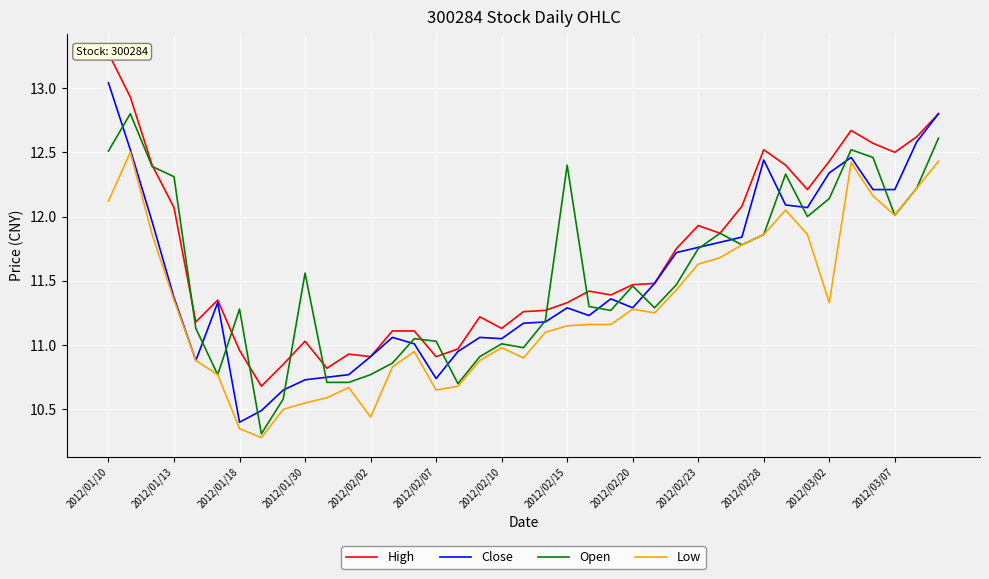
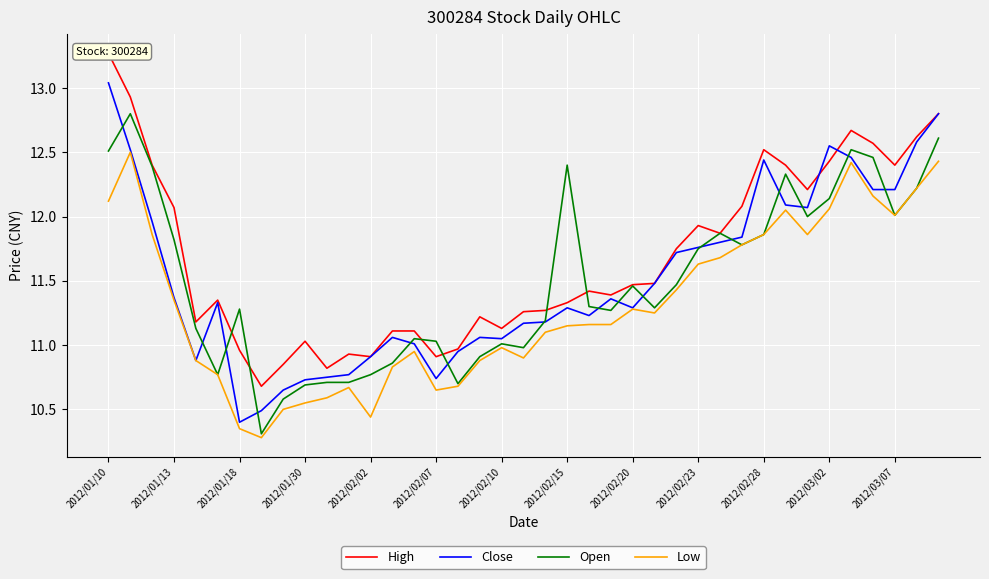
  {
    "High": {
      "2012/01/13": 12.07,
      "2012/01/18": 10.96,
      "2012/01/30": 11.03,
      "2012/02/07": 10.9,
      "2012/02/10": 11.13,
      "2012/02/15": 11.33,
      "2012/02/23": 11.93,
      "2012/02/28": 12.52,
      "2012/03/02": 12.43,
-     "2012/03/07": 12.5
+     "2012/03/07": 12.4
    },
    "Close": {
      "2012/01/10": 13.04,
      "2012/01/18": 10.40,
      "2012/01/30": 10.73,
      "2012/02/07": 10.74,
      "2012/02/10": 11.05,
      "2012/02/15": 11.29,
      "2012/02/28": 12.44,
-     "2012/03/02": 12.34,
+     "2012/03/02": 12.55,
      "2012/03/07": 12.21
    },
    "Open": {
      "2012/01/10": 12.51,
-     "2012/01/13": 12.31,
+     "2012/01/13": 11.82,
      "2012/01/18": 11.28,
-     "2012/01/30": 11.56,
+     "2012/01/30": 10.69,
      "2012/02/02": 10.77,
      "2012/02/07": 11.03,
      "2012/02/10": 11.01,
      "2012/02/15": 12.40,
      "2012/03/02": 12.14
    },
    "Low": {
      "2012/01/10": 12.12,
      "2012/01/18": 10.35,
      "2012/01/30": 10.55,
      "2012/02/02": 10.44,
      "2012/02/07": 10.65,
      "2012/02/10": 10.98,
      "2012/02/15": 11.15,
      "2012/02/23": 11.63,
-     "2012/03/02": 11.33
+     "2012/03/02": 12.06
    }
  }
